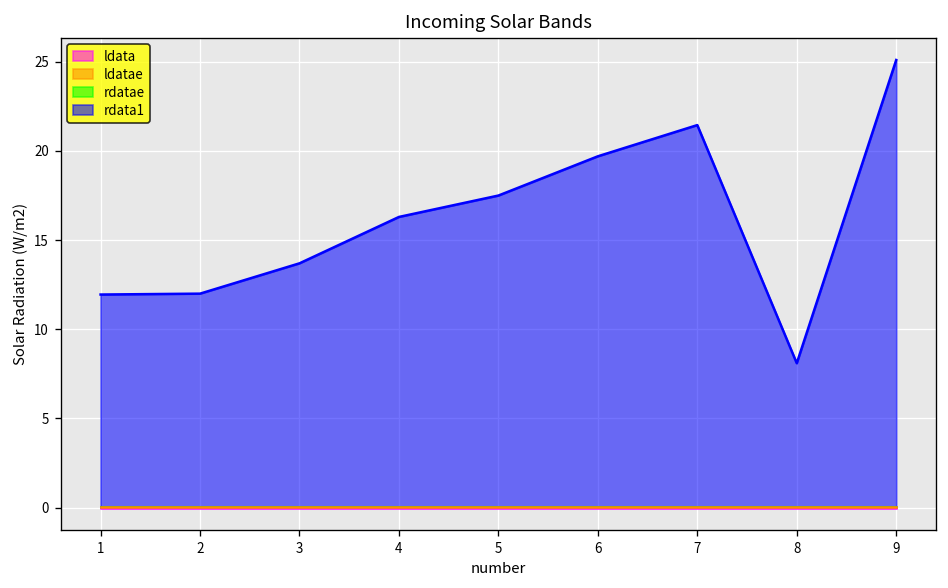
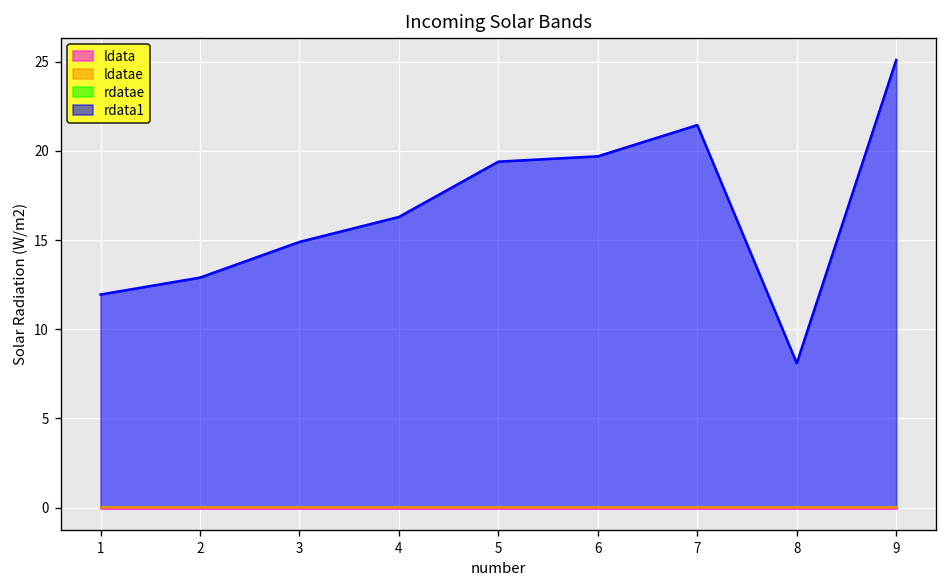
  {
    "rdata1": {
      "1": 12.0,
-     "2": 12.0,
-     "3": 13.7,
+     "2": 12.9,
+     "3": 14.9,
      "4": 16.3,
-     "5": 17.5,
+     "5": 19.4,
      "6": 19.7,
      "7": 21.5,
      "8": 8.1,
      "9": 25.1
    }
  }
